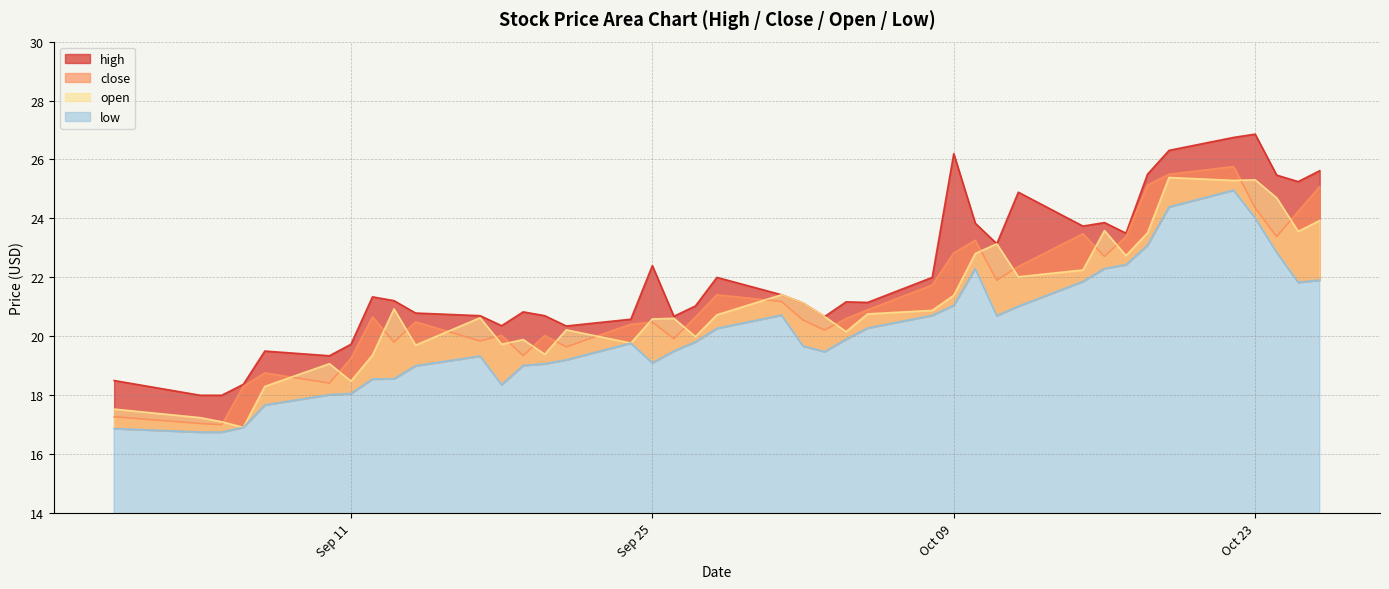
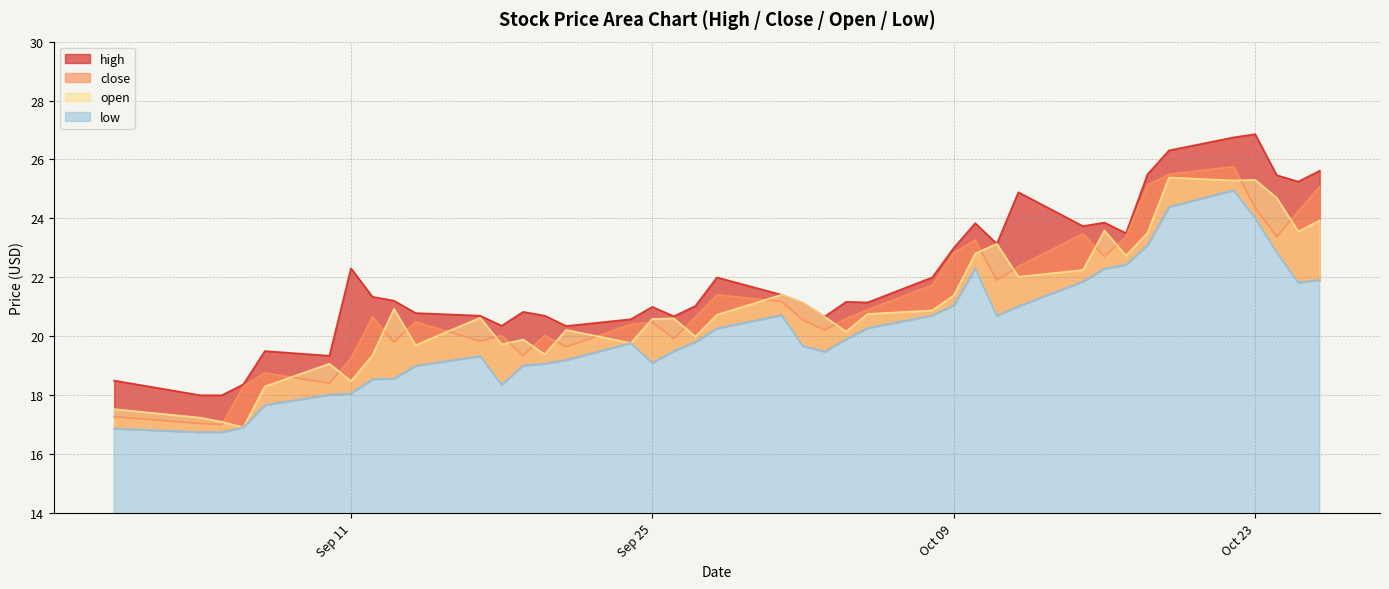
  {
    "high": {
-     "Sep 11": 19.7,
-     "Sep 25": 22.4,
-     "Oct 09": 26.2,
+     "Sep 11": 22.3,
+     "Sep 25": 21.0,
+     "Oct 09": 23.0,
      "Oct 23": 26.9
    },
    "close": {
      "Sep 11": 19.3,
      "Sep 25": 20.5,
      "Oct 09": 22.8,
      "Oct 23": 24.4
    },
    "open": {
      "Sep 11": 18.5,
      "Sep 25": 20.6,
      "Oct 09": 21.4,
      "Oct 23": 25.3
    },
    "low": {
      "Sep 11": 18.1,
      "Sep 25": 19.1,
      "Oct 09": 21.1,
      "Oct 23": 24.0
    }
  }
